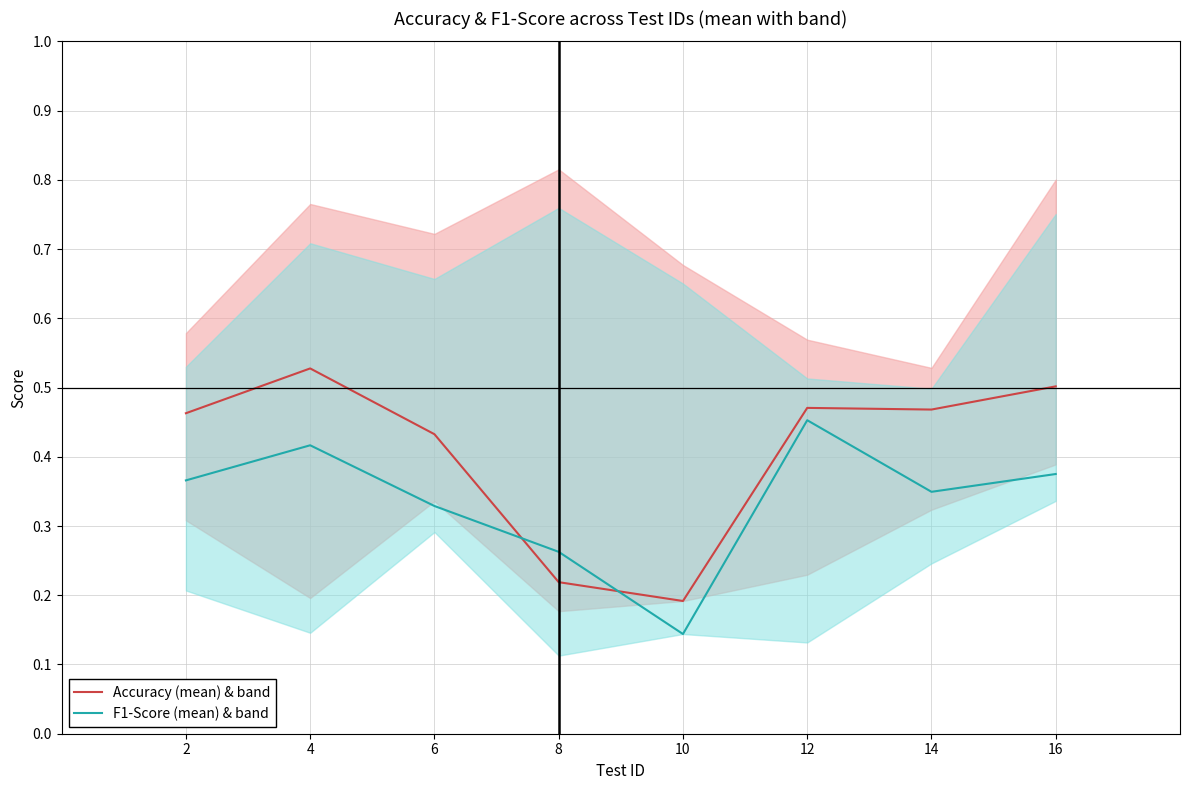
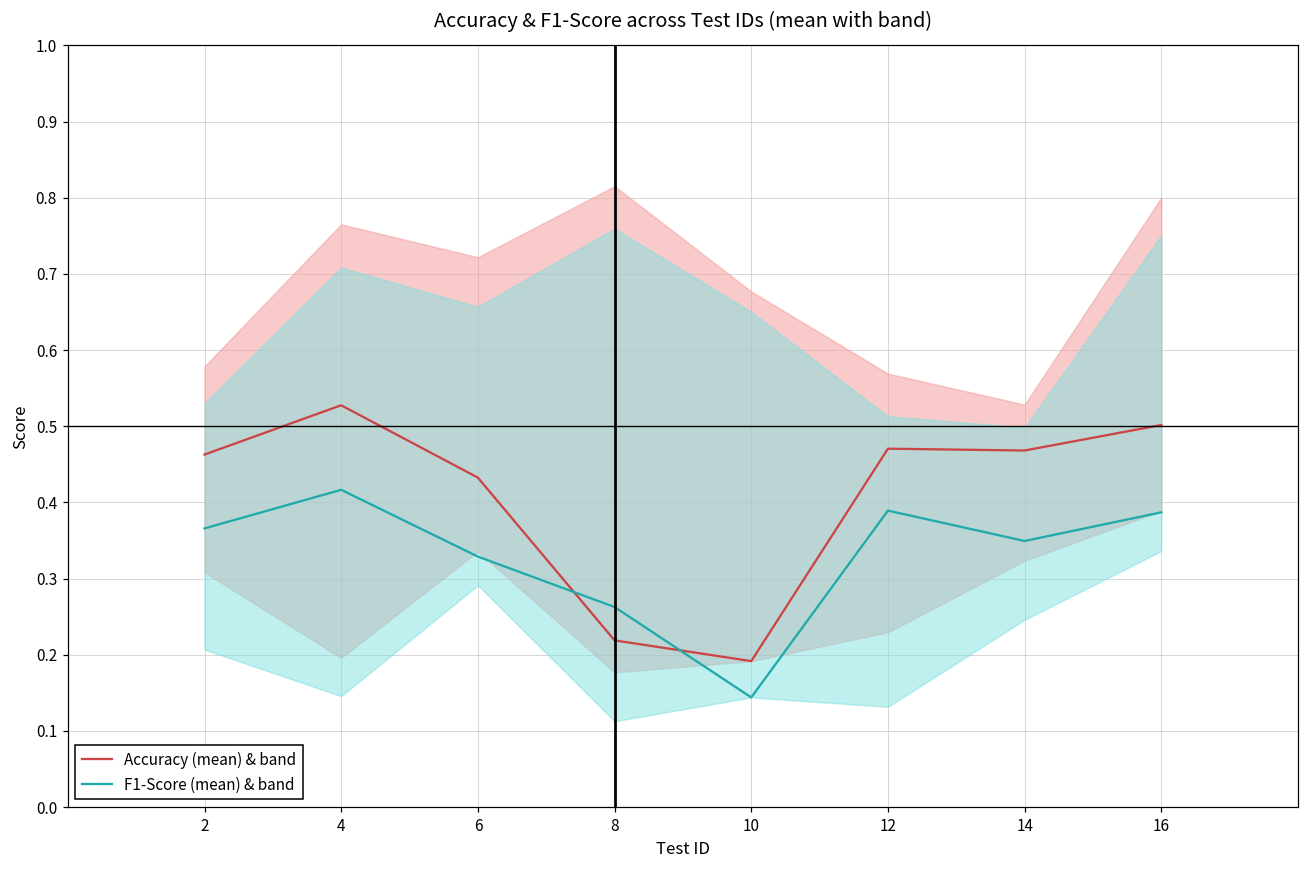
  {
    "Accuracy (mean) & band": {
      "2": 0.46,
      "4": 0.53,
      "6": 0.43,
      "8": 0.22,
      "10": 0.19,
      "12": 0.47,
      "14": 0.47,
      "16": 0.50
    },
    "F1-Score (mean) & band": {
      "2": 0.37,
      "4": 0.42,
      "6": 0.33,
      "8": 0.26,
      "10": 0.14,
-     "12": 0.45,
+     "12": 0.39,
      "14": 0.35,
-     "16": 0.38
+     "16": 0.39
    }
  }
